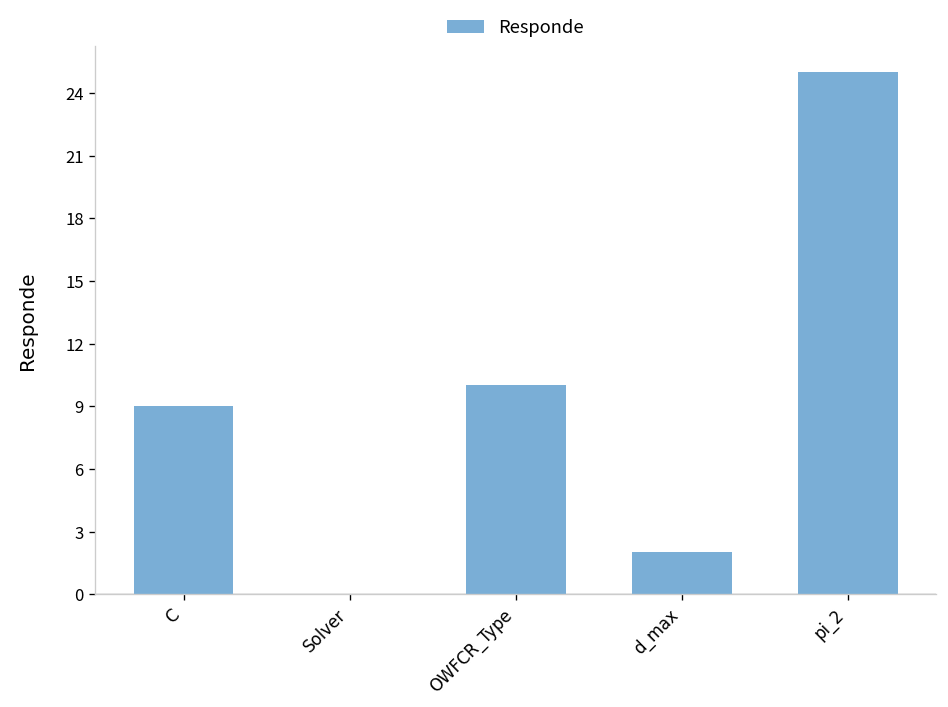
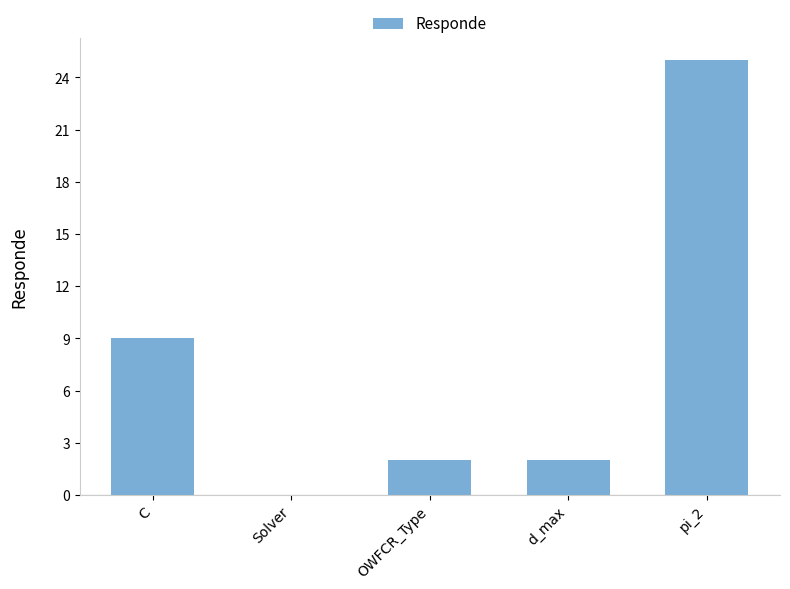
  {
    "C": 9,
    "Solver": 0,
-   "OWFCR_Type": 10,
+   "OWFCR_Type": 2,
    "d_max": 2,
    "pi_2": 25
  }
